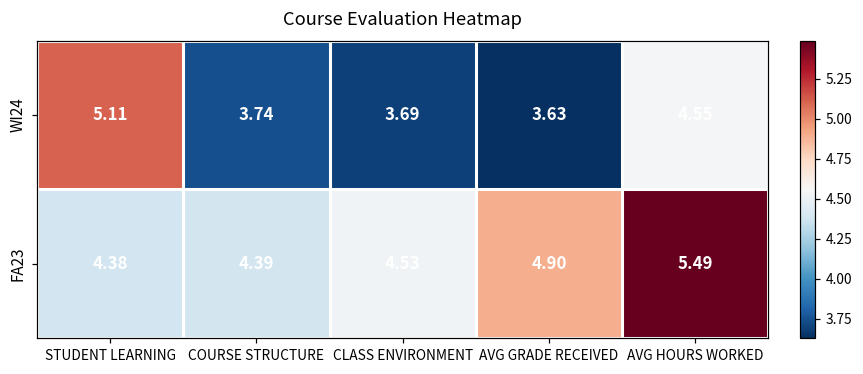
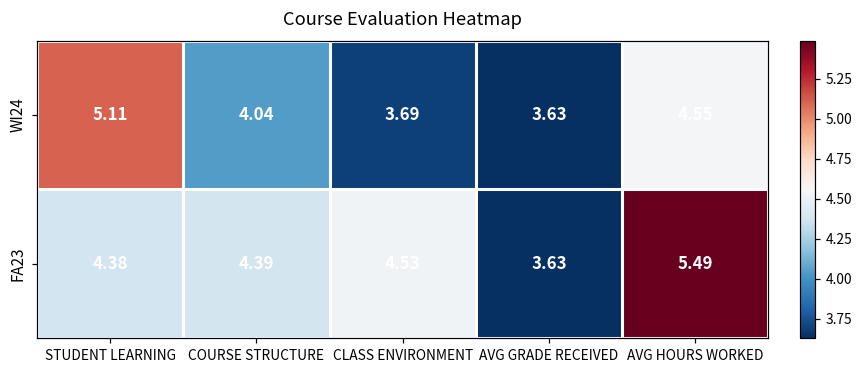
  {
    "WI24": {
      "STUDENT LEARNING": 5.11,
-     "COURSE STRUCTURE": 3.74,
+     "COURSE STRUCTURE": 4.04,
      "CLASS ENVIRONMENT": 3.69,
      "AVG GRADE RECEIVED": 3.63
    },
    "FA23": {
-     "AVG GRADE RECEIVED": 4.90,
+     "AVG GRADE RECEIVED": 3.63,
      "AVG HOURS WORKED": 5.49
    }
  }
